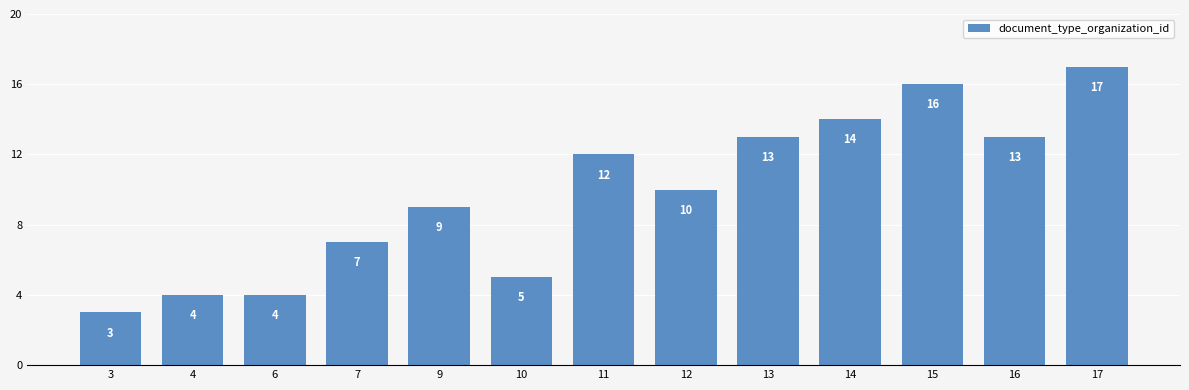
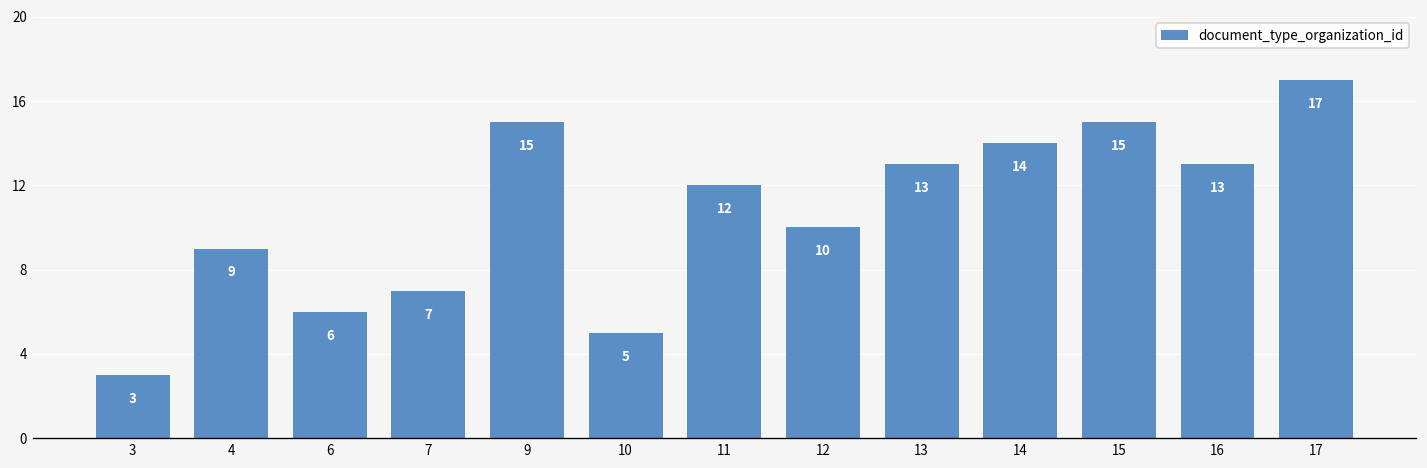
  {
    "3": 3,
-   "4": 4,
-   "6": 4,
+   "4": 9,
+   "6": 6,
    "7": 7,
-   "9": 9,
+   "9": 15,
    "10": 5,
    "11": 12,
    "12": 10,
    "13": 13,
    "14": 14,
-   "15": 16,
+   "15": 15,
    "16": 13,
    "17": 17
  }
